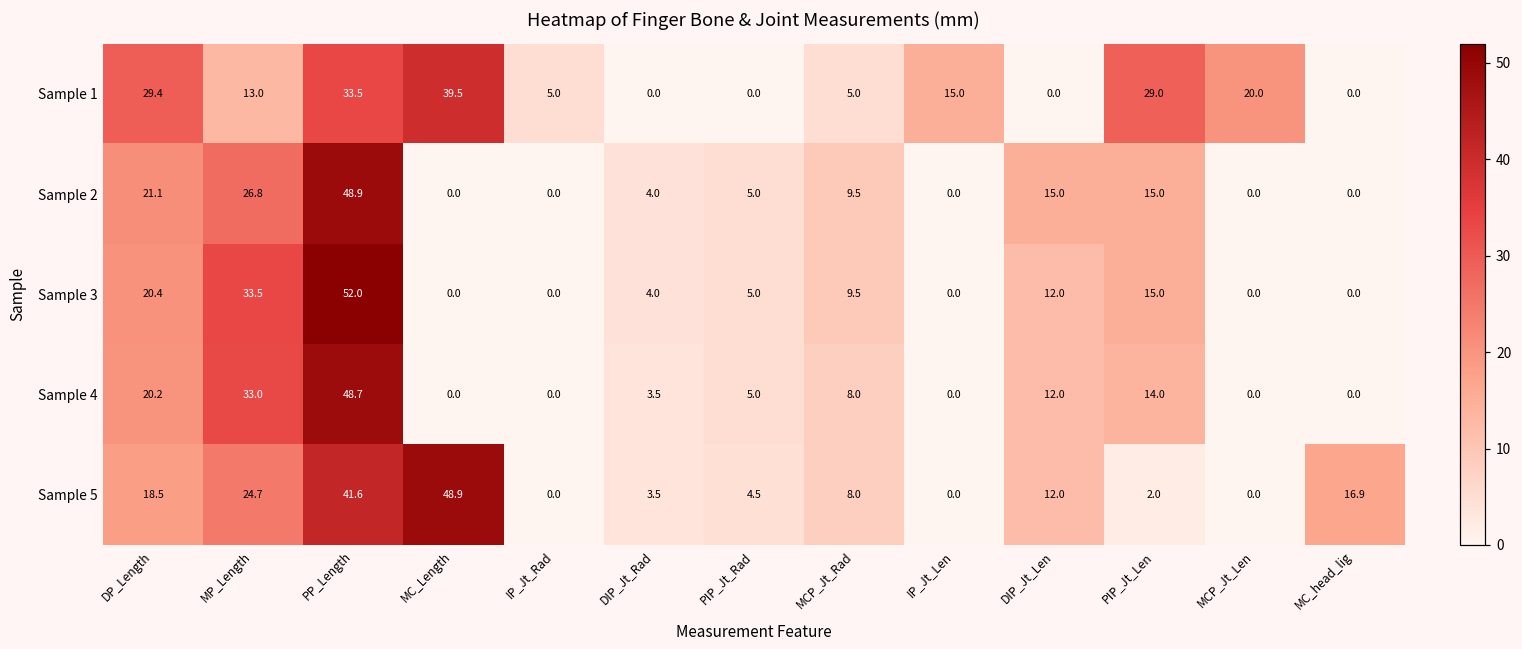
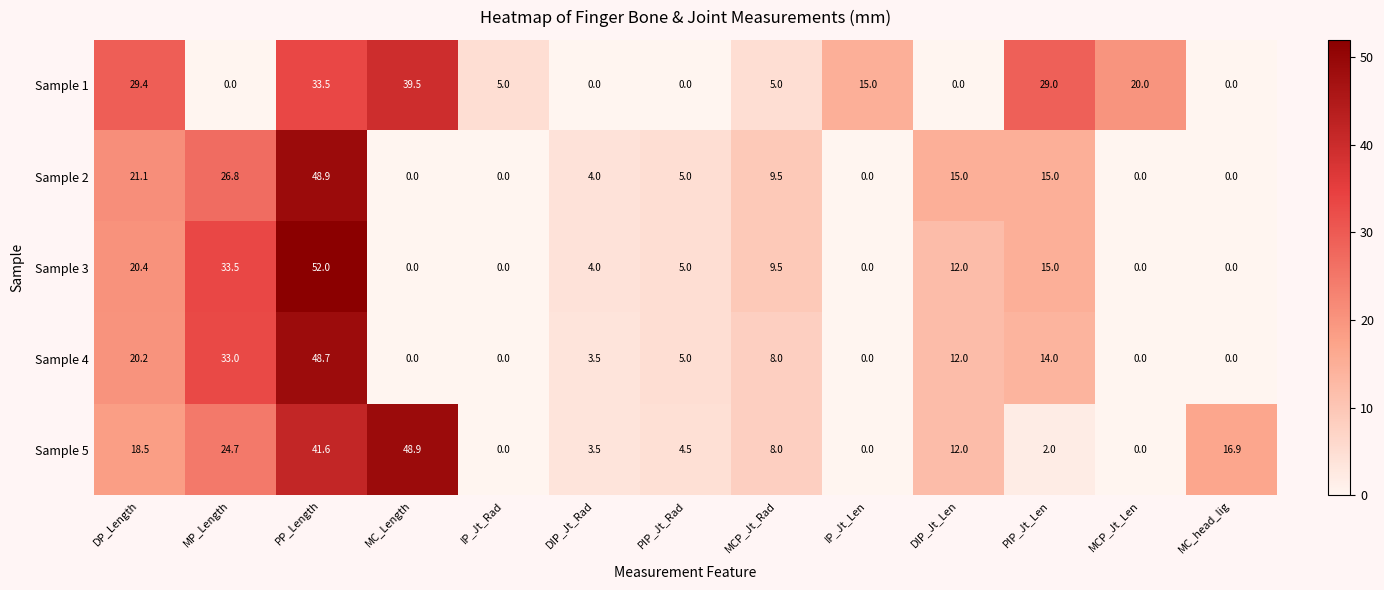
  {
    "Sample 1": {
      "DP_Length": 29.4,
-     "MP_Length": 13.0,
+     "MP_Length": 0.0,
      "PP_Length": 33.5,
      "MC_Length": 39.5,
      "IP_Jt_Rad": 5.0,
      "DIP_Jt_Rad": 0.0,
      "PIP_Jt_Rad": 0.0,
      "MCP_Jt_Rad": 5.0,
      "IP_Jt_Len": 15.0,
      "DIP_Jt_Len": 0.0,
      "PIP_Jt_Len": 29.0,
      "MCP_Jt_Len": 20.0,
      "MC_head_lig": 0.0
    },
    "Sample 2": {
      "DP_Length": 21.1,
      "MP_Length": 26.8,
      "PP_Length": 48.9,
      "MC_Length": 0.0,
      "IP_Jt_Rad": 0.0,
      "DIP_Jt_Rad": 4.0,
      "PIP_Jt_Rad": 5.0,
      "MCP_Jt_Rad": 9.5,
      "IP_Jt_Len": 0.0,
      "DIP_Jt_Len": 15.0,
      "PIP_Jt_Len": 15.0,
      "MCP_Jt_Len": 0.0,
      "MC_head_lig": 0.0
    },
    "Sample 3": {
      "DP_Length": 20.4,
      "MP_Length": 33.5,
      "PP_Length": 52.0,
      "MC_Length": 0.0,
      "IP_Jt_Rad": 0.0,
      "DIP_Jt_Rad": 4.0,
      "PIP_Jt_Rad": 5.0,
      "MCP_Jt_Rad": 9.5,
      "IP_Jt_Len": 0.0,
      "DIP_Jt_Len": 12.0,
      "PIP_Jt_Len": 15.0,
      "MCP_Jt_Len": 0.0,
      "MC_head_lig": 0.0
    },
    "Sample 4": {
      "DP_Length": 20.2,
      "MP_Length": 33.0,
      "PP_Length": 48.7,
      "MC_Length": 0.0,
      "IP_Jt_Rad": 0.0,
      "DIP_Jt_Rad": 3.5,
      "PIP_Jt_Rad": 5.0,
      "MCP_Jt_Rad": 8.0,
      "IP_Jt_Len": 0.0,
      "DIP_Jt_Len": 12.0,
      "PIP_Jt_Len": 14.0,
      "MCP_Jt_Len": 0.0,
      "MC_head_lig": 0.0
    },
    "Sample 5": {
      "DP_Length": 18.5,
      "MP_Length": 24.7,
      "PP_Length": 41.6,
      "MC_Length": 48.9,
      "IP_Jt_Rad": 0.0,
      "DIP_Jt_Rad": 3.5,
      "PIP_Jt_Rad": 4.5,
      "MCP_Jt_Rad": 8.0,
      "IP_Jt_Len": 0.0,
      "DIP_Jt_Len": 12.0,
      "PIP_Jt_Len": 2.0,
      "MCP_Jt_Len": 0.0,
      "MC_head_lig": 16.9
    }
  }
